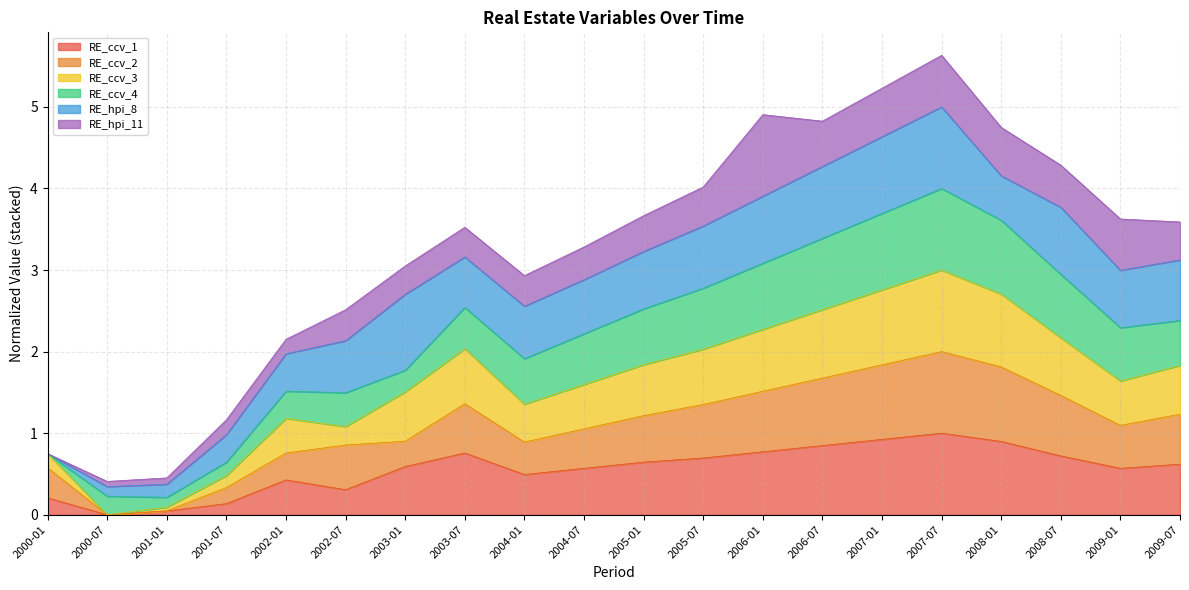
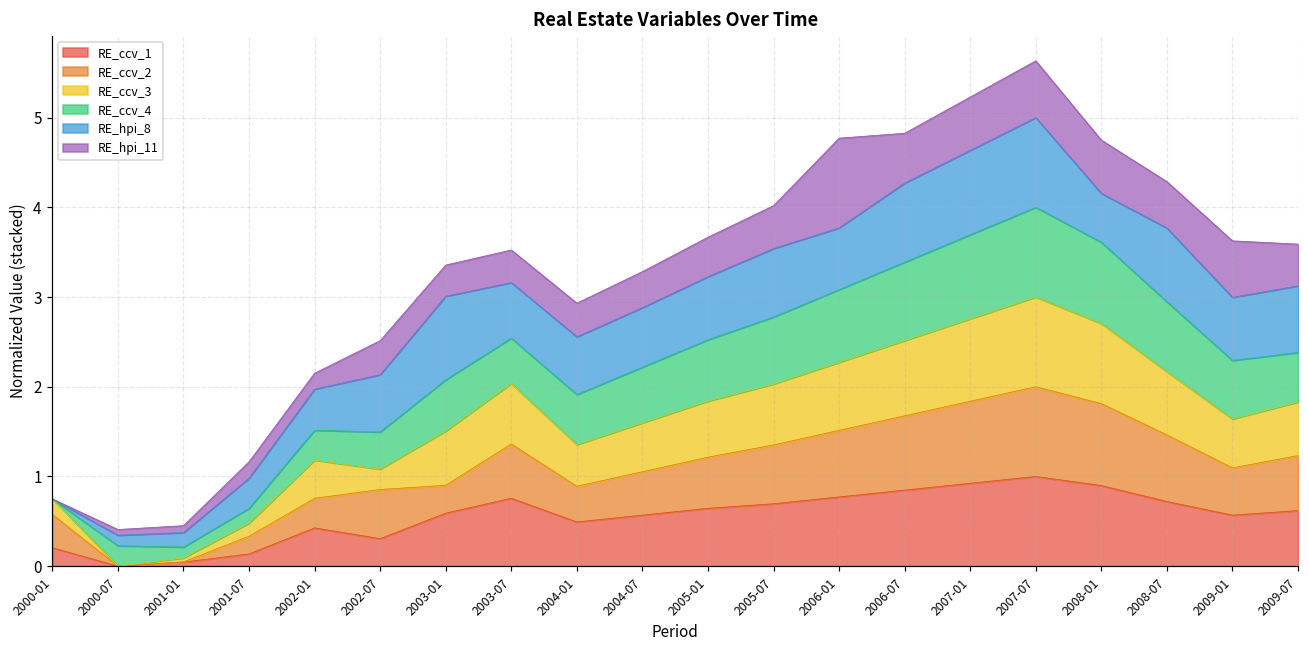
  {
    "RE_ccv_3": {
      "2001-01": 0.0,
      "2001-07": 0.1,
      "2002-01": 0.4,
      "2002-07": 0.2,
      "2003-01": 0.6,
      "2003-07": 0.7,
      "2004-01": 0.5,
      "2004-07": 0.5,
      "2005-01": 0.6,
      "2005-07": 0.7,
      "2006-01": 0.8,
      "2006-07": 0.8,
      "2007-01": 0.9,
      "2007-07": 1.0,
      "2008-01": 0.9,
      "2008-07": 0.7,
      "2009-01": 0.5,
      "2009-07": 0.6
    },
    "RE_ccv_4": {
      "2000-07": 0.2,
      "2001-01": 0.1,
      "2001-07": 0.2,
      "2002-01": 0.3,
      "2002-07": 0.4,
-     "2003-01": 0.3,
+     "2003-01": 0.6,
      "2003-07": 0.5,
      "2004-01": 0.6,
      "2004-07": 0.6,
      "2005-01": 0.7,
      "2005-07": 0.7,
      "2006-01": 0.8,
      "2006-07": 0.9,
      "2007-01": 0.9,
      "2007-07": 1.0,
      "2008-01": 0.9,
      "2008-07": 0.8,
      "2009-01": 0.7,
      "2009-07": 0.6
    },
    "RE_hpi_8": {
      "2000-07": 0.1,
      "2001-01": 0.2,
      "2001-07": 0.3,
      "2002-01": 0.5,
      "2002-07": 0.6,
      "2003-01": 0.9,
      "2003-07": 0.6,
      "2004-01": 0.6,
      "2004-07": 0.7,
      "2005-01": 0.7,
      "2005-07": 0.8,
-     "2006-01": 0.8,
+     "2006-01": 0.7,
      "2006-07": 0.9,
      "2007-01": 0.9,
      "2007-07": 1.0,
      "2008-01": 0.5,
      "2008-07": 0.8,
      "2009-01": 0.7,
      "2009-07": 0.7
    },
    "RE_hpi_11": {
      "2000-07": 0.1,
      "2001-01": 0.1,
      "2001-07": 0.2,
      "2002-01": 0.2,
      "2002-07": 0.4,
      "2003-01": 0.3,
      "2003-07": 0.4,
      "2004-01": 0.4,
      "2004-07": 0.4,
      "2005-01": 0.4,
      "2005-07": 0.5,
      "2006-01": 1.0,
      "2006-07": 0.6,
      "2007-01": 0.6,
      "2007-07": 0.6,
      "2008-01": 0.6,
      "2008-07": 0.5,
      "2009-01": 0.6,
      "2009-07": 0.5
    }
  }
